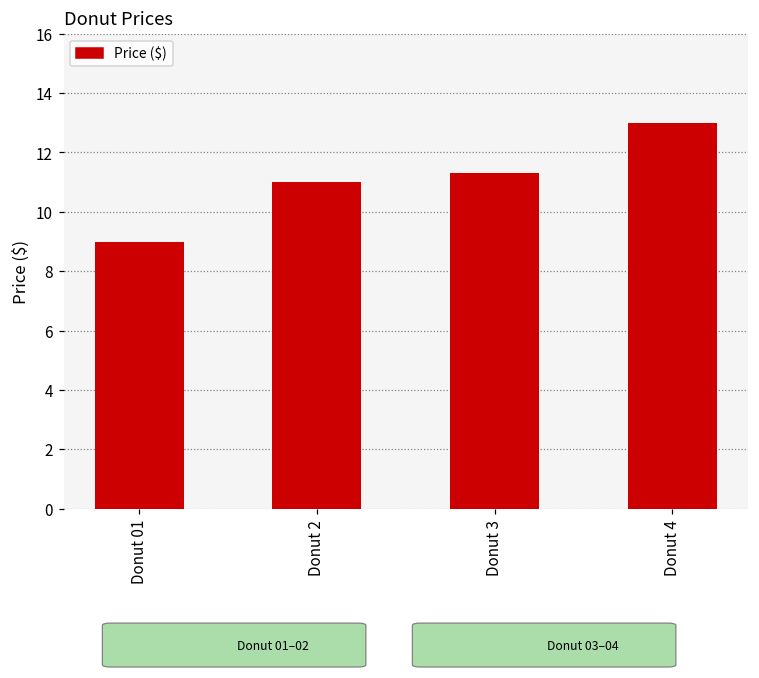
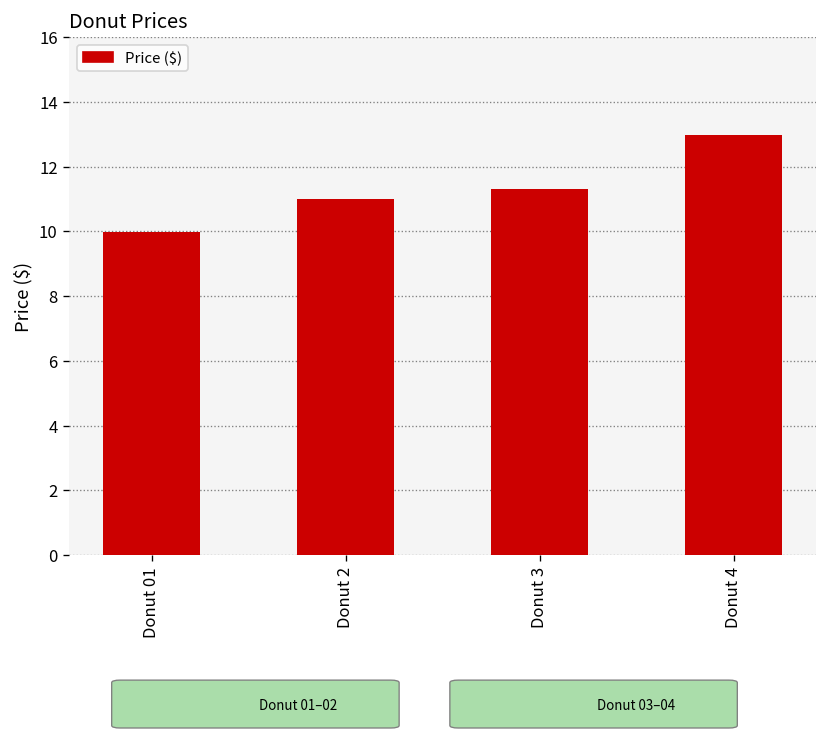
  {
-   "Donut 01": 9.0,
+   "Donut 01": 10.0,
    "Donut 2": 11.0,
    "Donut 3": 11.3,
    "Donut 4": 13.0
  }
